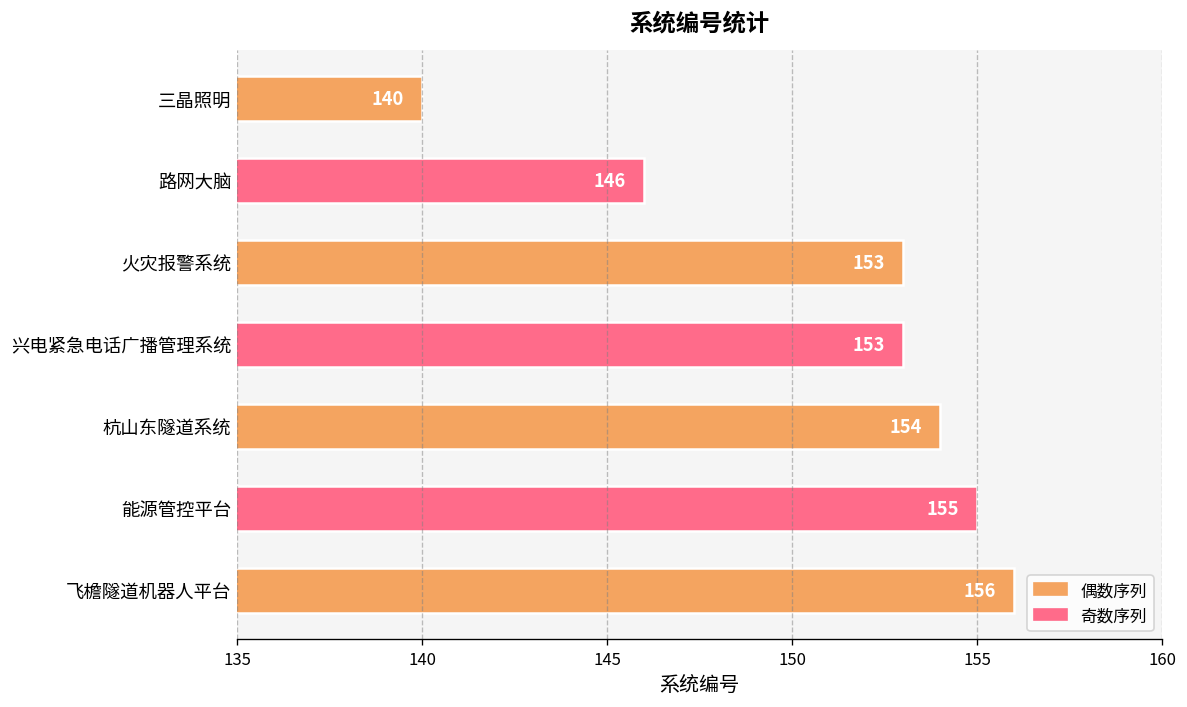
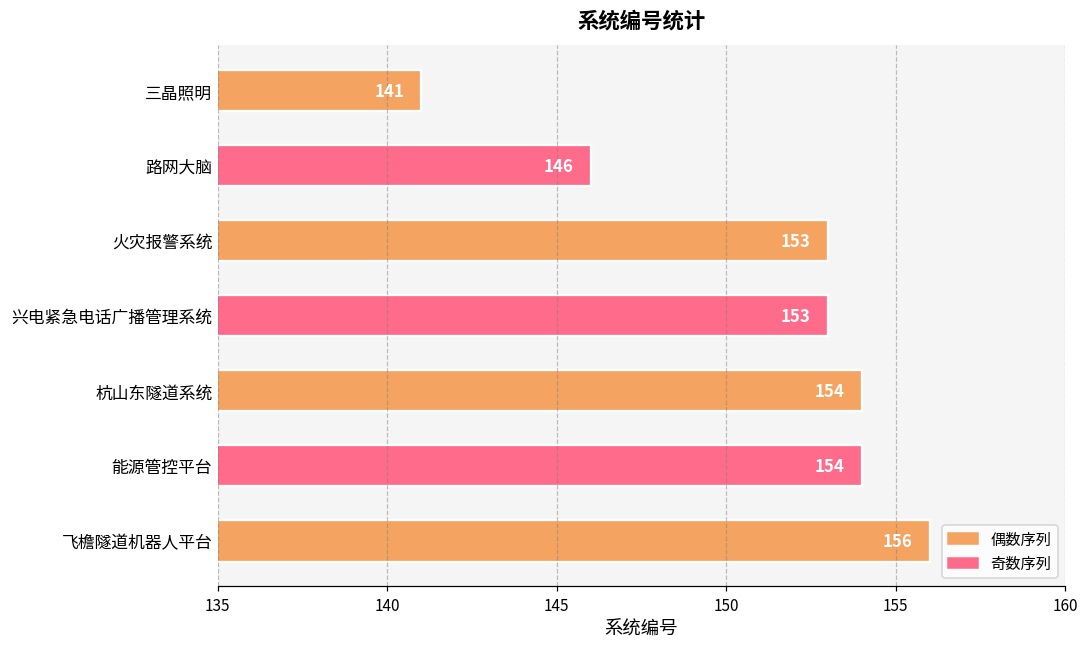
  {
-   "三晶照明": 140,
+   "三晶照明": 141,
    "路网大脑": 146,
    "火灾报警系统": 153,
    "兴电紧急电话广播管理系统": 153,
    "杭山东隧道系统": 154,
-   "能源管控平台": 155,
+   "能源管控平台": 154,
    "飞檐隧道机器人平台": 156
  }
